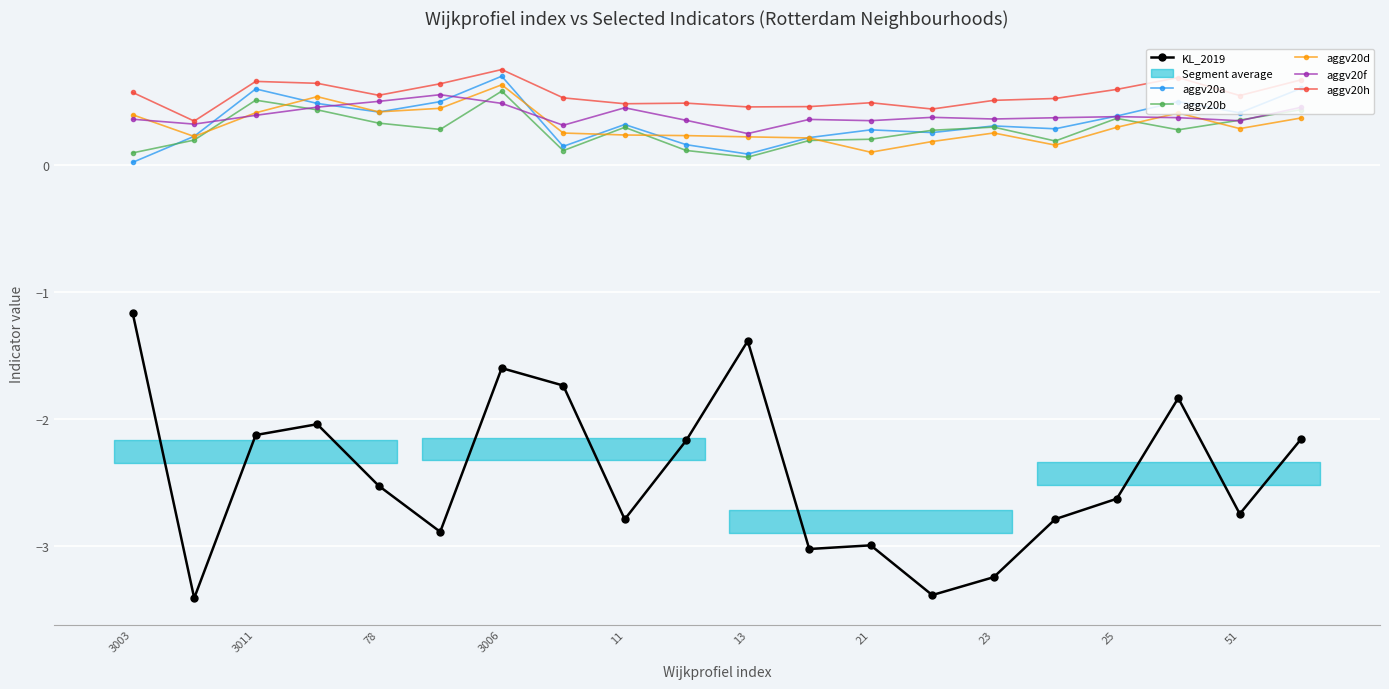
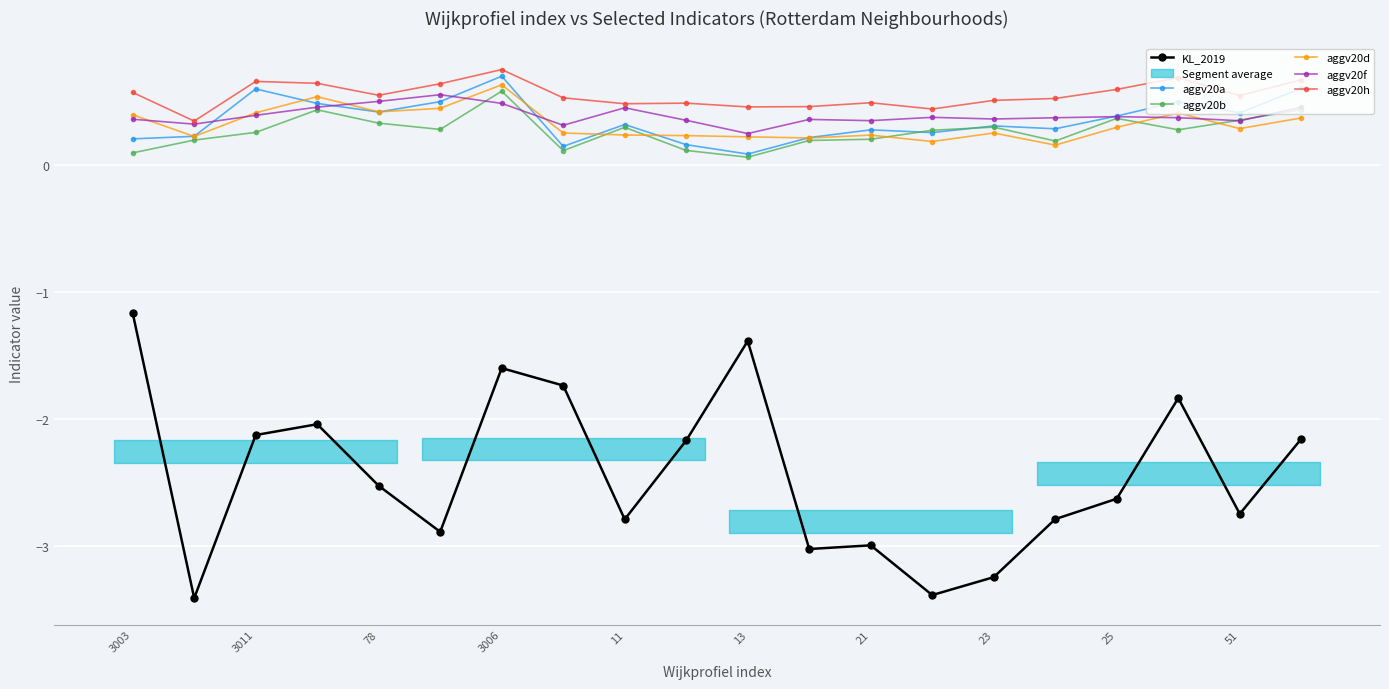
  {
    "KL_2019": {
      "3003": -1.16,
      "3011": -2.13,
      "78": -2.53,
      "3006": -1.60,
      "21": -2.99,
      "23": -3.25,
      "25": -2.63,
      "51": -2.75
    },
    "aggv20a": {
-     "3003": 0.02,
+     "3003": 0.21,
      "3011": 0.60,
      "3006": 0.70,
      "21": 0.28
    },
    "aggv20b": {
      "3003": 0.10,
-     "3011": 0.51,
+     "3011": 0.26,
      "78": 0.33,
      "3006": 0.58,
      "21": 0.21
    },
    "aggv20d": {
      "3003": 0.40,
      "3006": 0.64,
-     "21": 0.10,
+     "21": 0.24,
      "23": 0.26,
      "25": 0.30,
      "51": 0.29
    },
    "aggv20f": {
      "3003": 0.36,
      "78": 0.50,
      "3006": 0.49,
      "21": 0.35,
      "23": 0.37
    },
    "aggv20h": {
      "3003": 0.57,
      "3011": 0.66,
      "78": 0.55,
      "3006": 0.76,
      "21": 0.49,
      "23": 0.51,
      "25": 0.60
    }
  }
